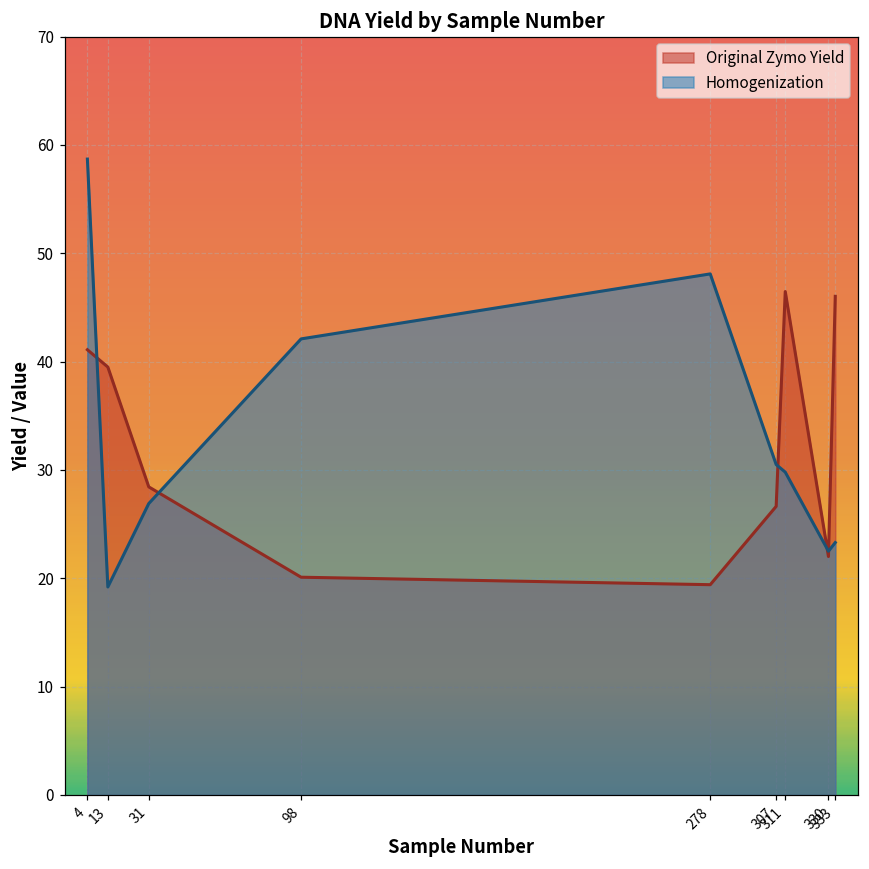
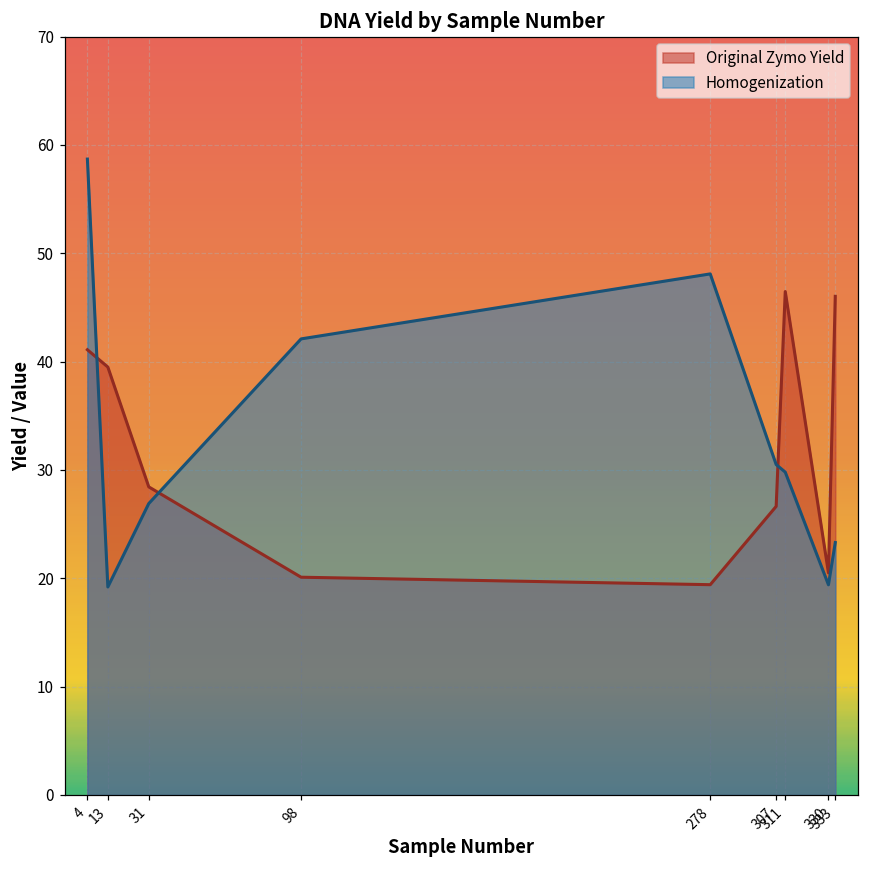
  {
    "Original Zymo Yield": {
      "4": 41,
      "13": 40,
      "31": 28,
      "98": 20,
      "278": 19,
      "307": 27,
      "311": 46,
-     "330": 22,
+     "330": 21,
      "333": 46
    },
    "Homogenization": {
      "4": 59,
      "13": 19,
      "31": 27,
      "98": 42,
      "278": 48,
      "307": 31,
      "311": 30,
-     "330": 23,
+     "330": 19,
      "333": 23
    }
  }
